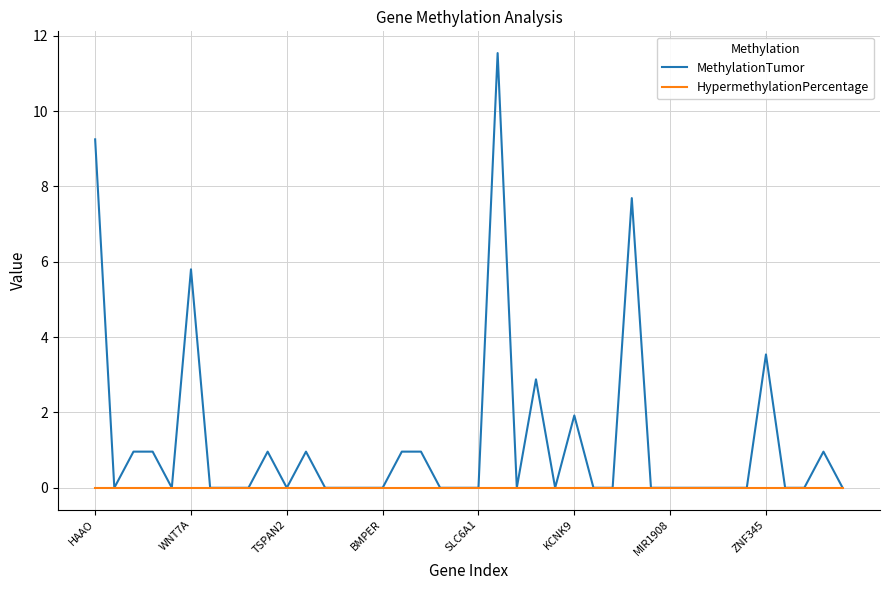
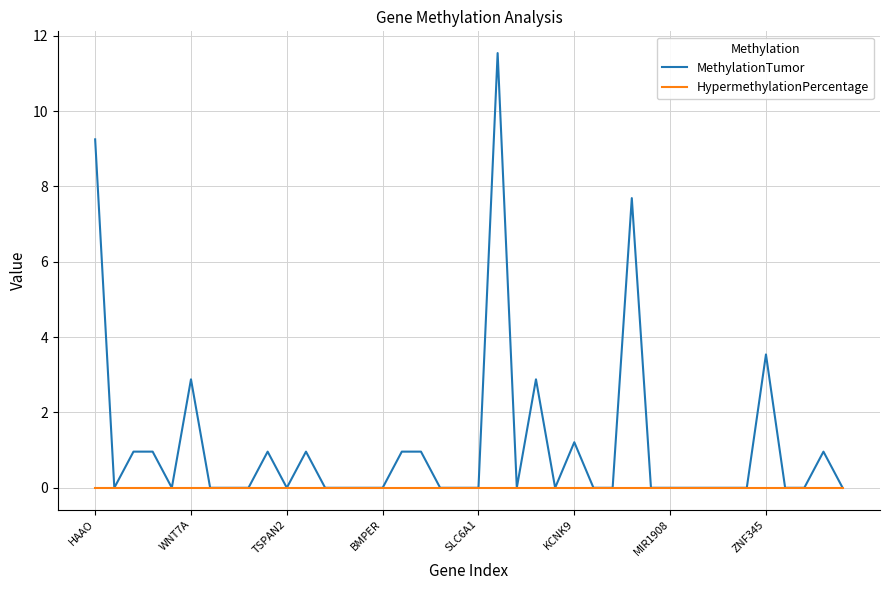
  {
    "MethylationTumor": {
      "HAAO": 9.3,
-     "WNT7A": 5.8,
-     "KCNK9": 1.9,
+     "WNT7A": 2.9,
+     "KCNK9": 1.2,
      "ZNF345": 3.5
    },
    "HypermethylationPercentage": {
      "HAAO": 0.0,
      "WNT7A": 0.0,
      "KCNK9": 0.0,
      "ZNF345": 0.0
    }
  }
